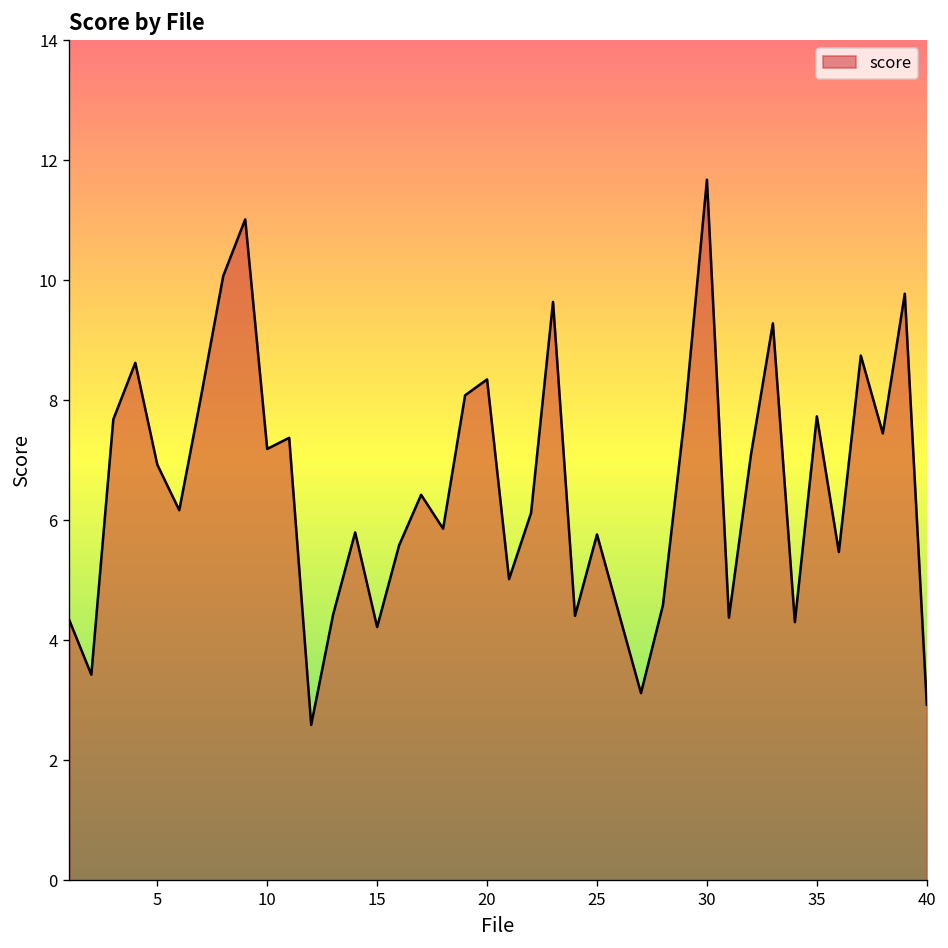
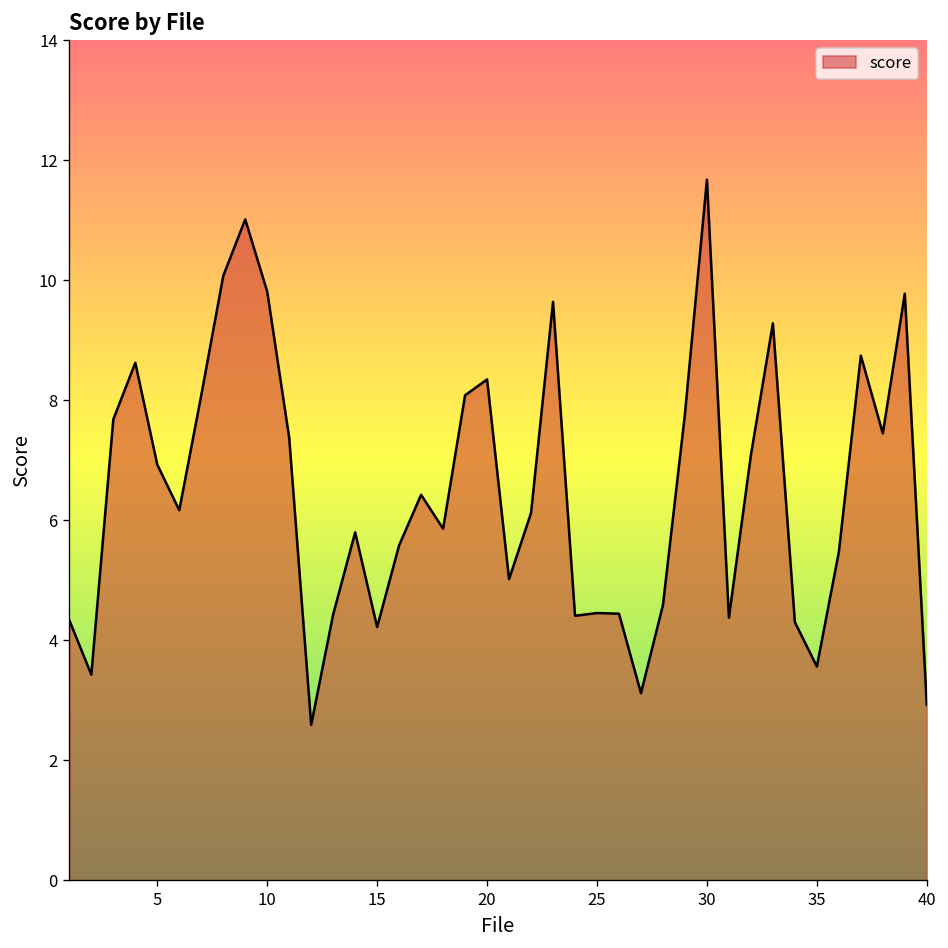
  {
    "5": 6.9,
-   "10": 7.2,
+   "10": 9.8,
    "15": 4.2,
    "20": 8.3,
-   "25": 5.8,
+   "25": 4.5,
    "30": 11.7,
-   "35": 7.7,
+   "35": 3.6,
    "40": 2.9
  }
